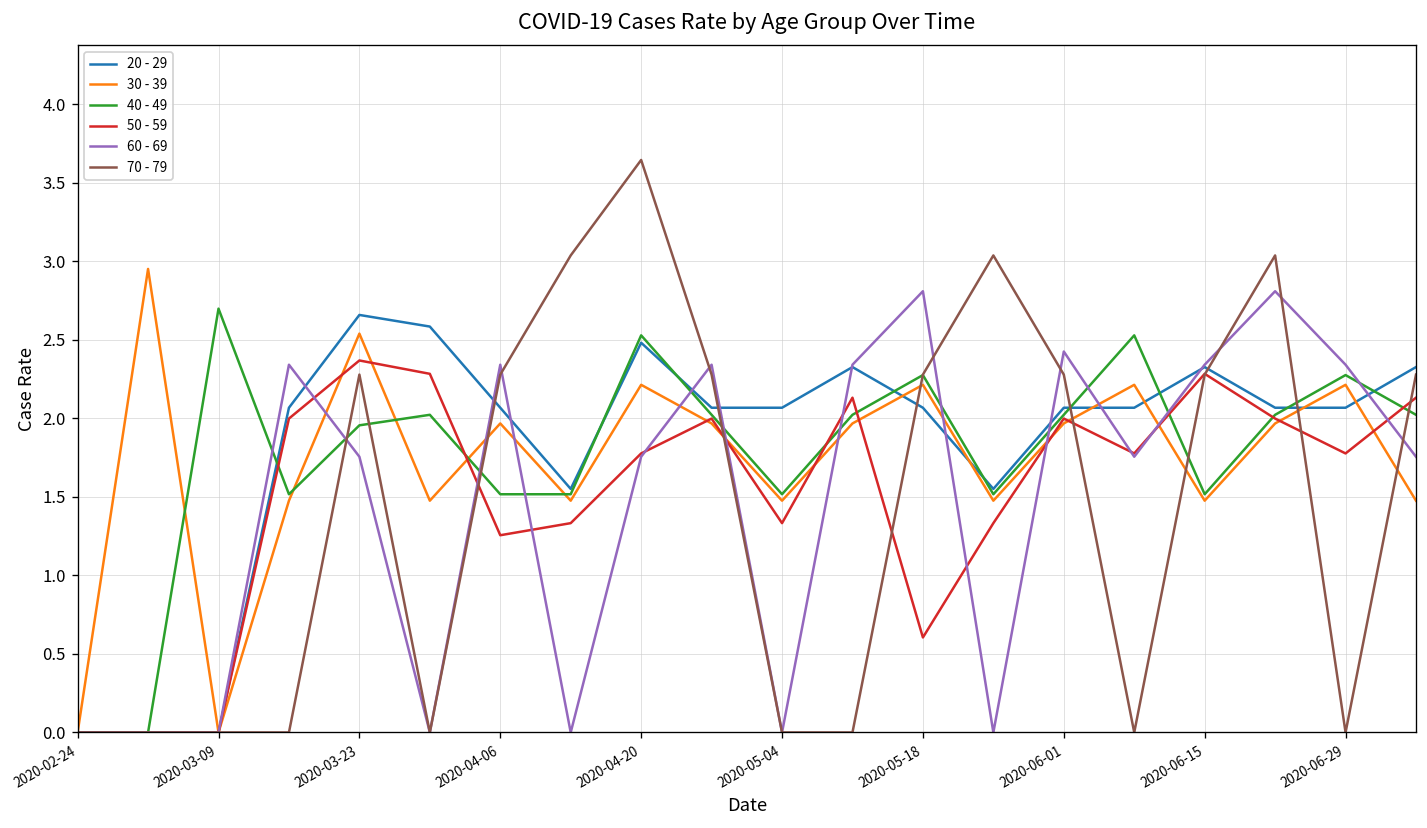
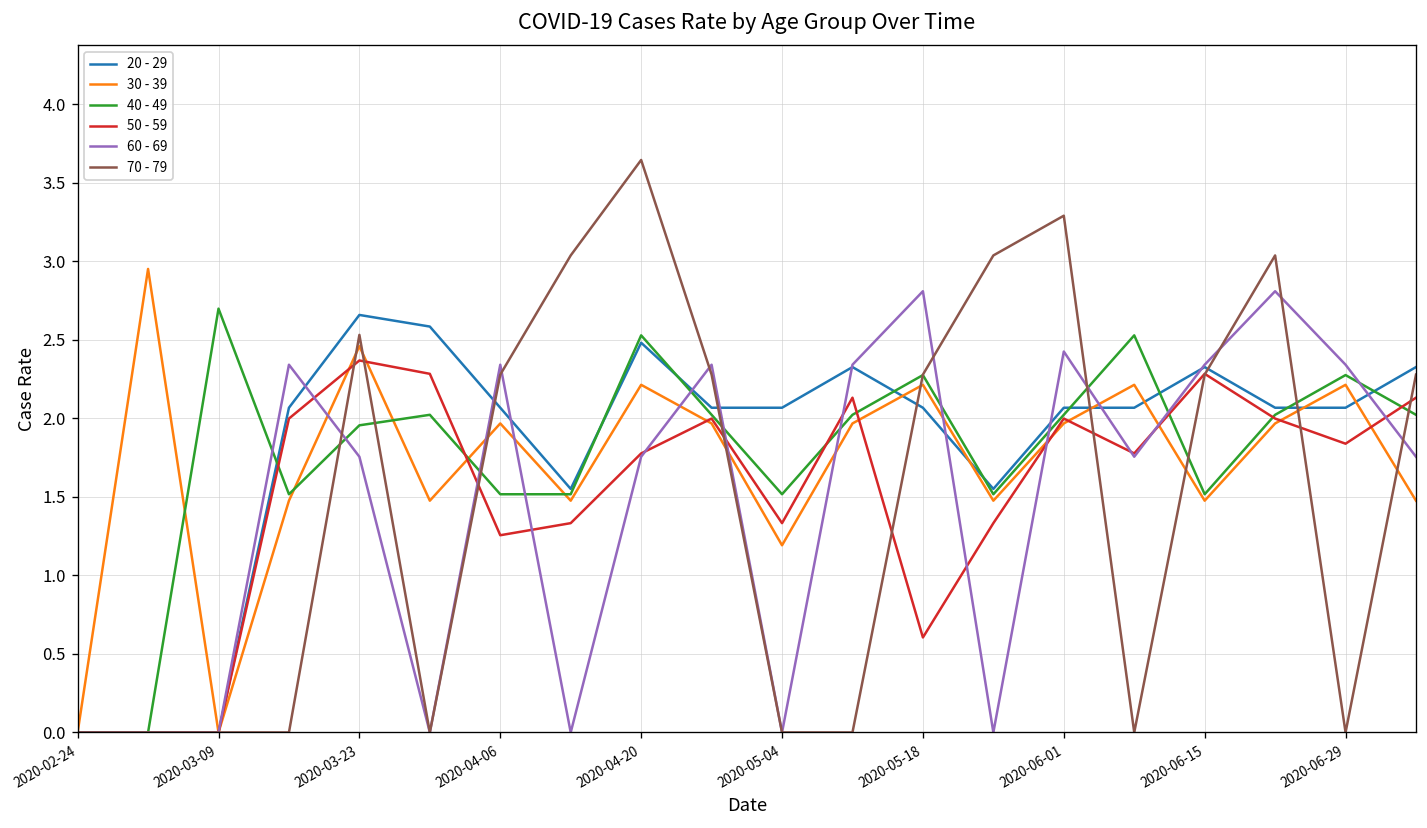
  {
    "20 - 29": {
      "2020-03-23": 2.66,
      "2020-04-06": 2.07,
      "2020-04-20": 2.48,
      "2020-05-04": 2.07,
      "2020-05-18": 2.07,
      "2020-06-01": 2.07,
      "2020-06-29": 2.07
    },
    "30 - 39": {
-     "2020-03-23": 2.54,
+     "2020-03-23": 2.46,
      "2020-04-06": 1.97,
      "2020-04-20": 2.21,
-     "2020-05-04": 1.48,
+     "2020-05-04": 1.19,
      "2020-05-18": 2.21,
      "2020-06-01": 1.97,
      "2020-06-15": 1.48,
      "2020-06-29": 2.21
    },
    "40 - 49": {
      "2020-03-09": 2.70,
      "2020-03-23": 1.96,
      "2020-04-06": 1.52,
      "2020-04-20": 2.53,
      "2020-05-04": 1.52,
      "2020-06-01": 2.02,
      "2020-06-15": 1.52,
      "2020-06-29": 2.28
    },
    "50 - 59": {
      "2020-03-23": 2.37,
      "2020-04-06": 1.26,
      "2020-04-20": 1.78,
      "2020-05-04": 1.33,
      "2020-05-18": 0.61,
      "2020-06-01": 2.00,
-     "2020-06-29": 1.78
+     "2020-06-29": 1.84
    },
    "60 - 69": {
      "2020-03-23": 1.76,
      "2020-04-06": 2.34,
      "2020-04-20": 1.76,
      "2020-05-18": 2.81,
      "2020-06-01": 2.43,
      "2020-06-29": 2.34
    },
    "70 - 79": {
-     "2020-03-23": 2.28,
+     "2020-03-23": 2.53,
      "2020-04-06": 2.28,
      "2020-04-20": 3.65,
-     "2020-06-01": 2.28,
+     "2020-06-01": 3.29,
      "2020-06-29": 0.00
    }
  }
